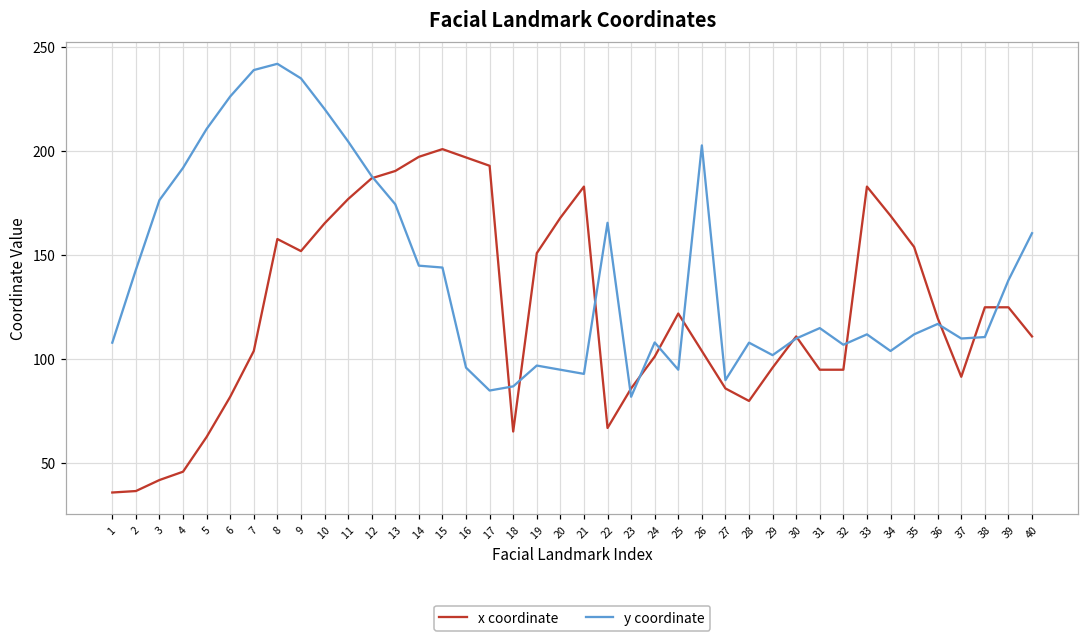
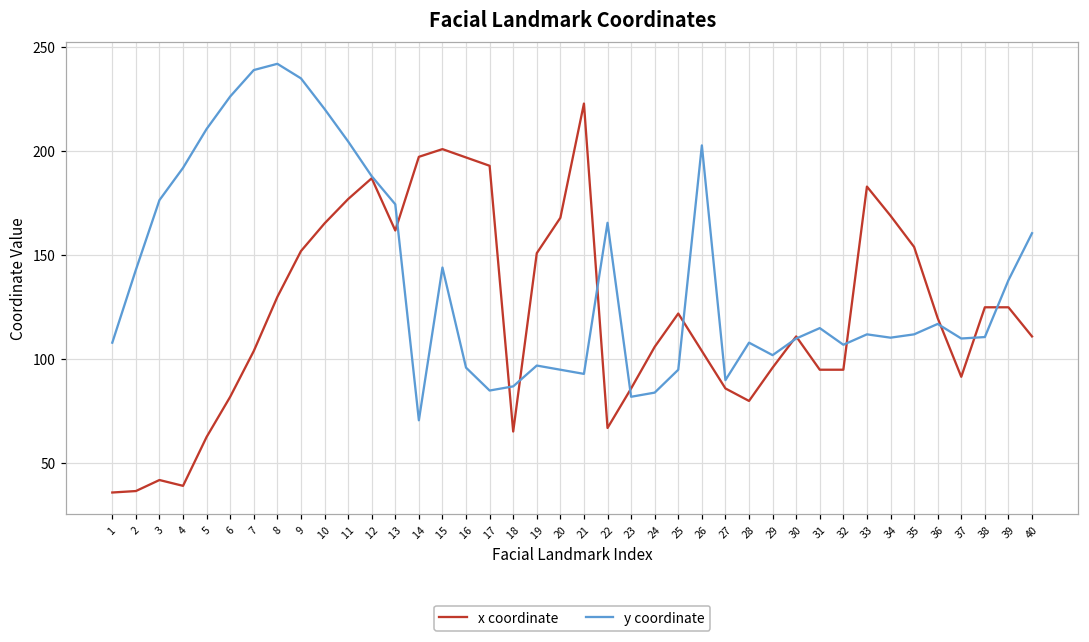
  {
    "x coordinate": {
      "1": 36,
      "2": 37,
      "3": 42,
-     "4": 46,
+     "4": 39,
      "5": 63,
      "6": 82,
      "7": 104,
-     "8": 158,
+     "8": 130,
      "9": 152,
      "10": 165,
      "11": 177,
-     "13": 191,
+     "13": 162,
      "14": 197,
      "15": 201,
      "16": 197,
      "17": 193,
      "18": 65,
      "19": 151,
      "20": 168,
-     "21": 183,
+     "21": 223,
      "22": 67,
      "23": 86,
-     "24": 101,
+     "24": 106,
      "25": 122,
      "26": 104,
      "27": 86,
      "28": 80,
      "29": 96,
      "31": 95,
      "32": 95,
      "33": 183,
      "34": 169,
      "35": 154,
      "36": 120,
      "37": 92,
      "38": 125,
      "39": 125,
      "40": 111
    },
    "y coordinate": {
      "1": 108,
      "2": 143,
      "3": 177,
      "4": 192,
      "5": 211,
      "6": 226,
      "7": 239,
      "8": 242,
      "9": 235,
      "10": 220,
      "11": 205,
      "13": 175,
-     "14": 145,
+     "14": 71,
      "15": 144,
      "16": 96,
      "17": 85,
      "18": 87,
      "19": 97,
      "20": 95,
      "21": 93,
      "22": 166,
      "23": 82,
-     "24": 108,
+     "24": 84,
      "25": 95,
      "26": 203,
      "27": 90,
      "28": 108,
      "29": 102,
      "31": 115,
      "32": 107,
      "33": 112,
-     "34": 104,
+     "34": 110,
      "35": 112,
      "36": 117,
      "37": 110,
      "38": 111,
      "39": 138,
      "40": 161
    }
  }
